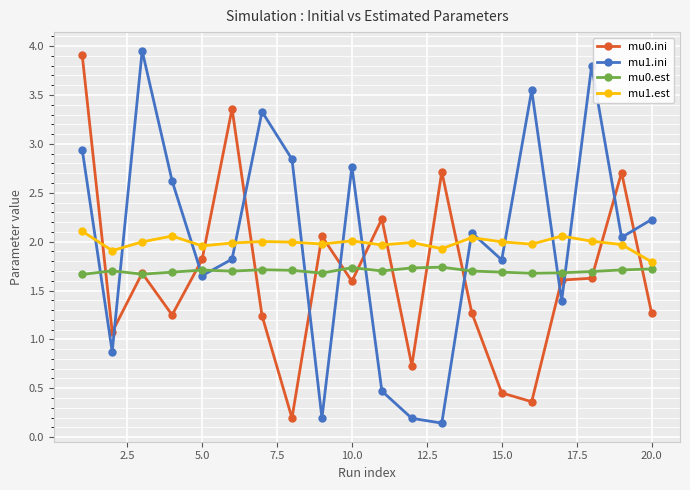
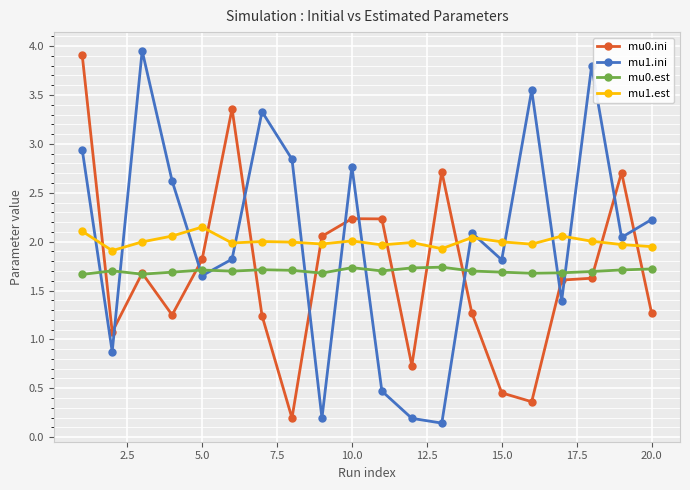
  {
    "mu0.ini": {
      "5.0": 1.8,
-     "10.0": 1.6,
+     "10.0": 2.2,
      "15.0": 0.5,
      "20.0": 1.3
    },
    "mu1.ini": {
      "5.0": 1.7,
      "10.0": 2.8,
      "15.0": 1.8,
      "20.0": 2.2
    },
    "mu0.est": {
      "5.0": 1.7,
      "10.0": 1.7,
      "15.0": 1.7,
      "20.0": 1.7
    },
    "mu1.est": {
-     "5.0": 2.0,
+     "5.0": 2.1,
      "10.0": 2.0,
      "15.0": 2.0,
-     "20.0": 1.8
+     "20.0": 1.9
    }
  }
